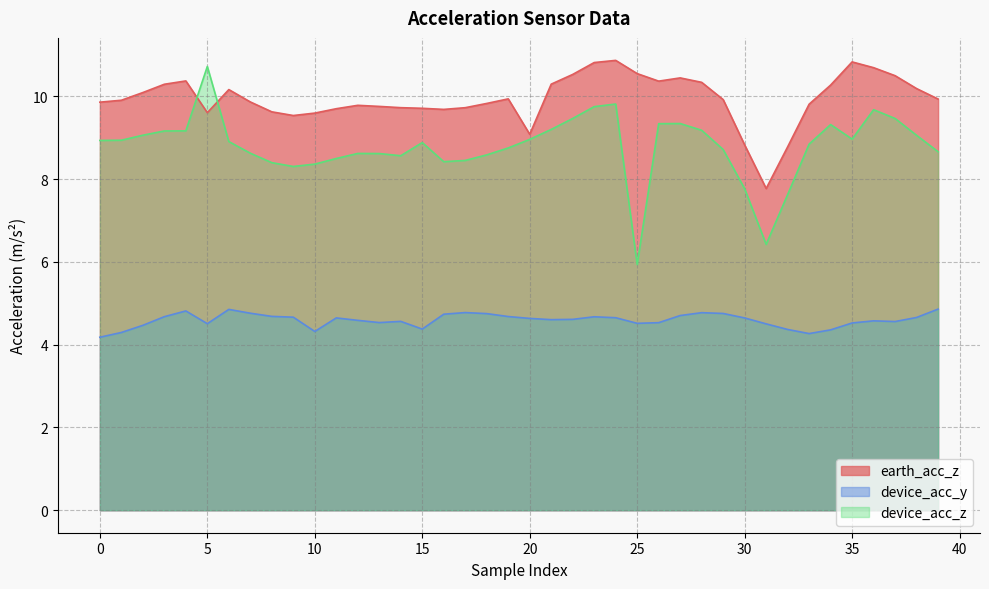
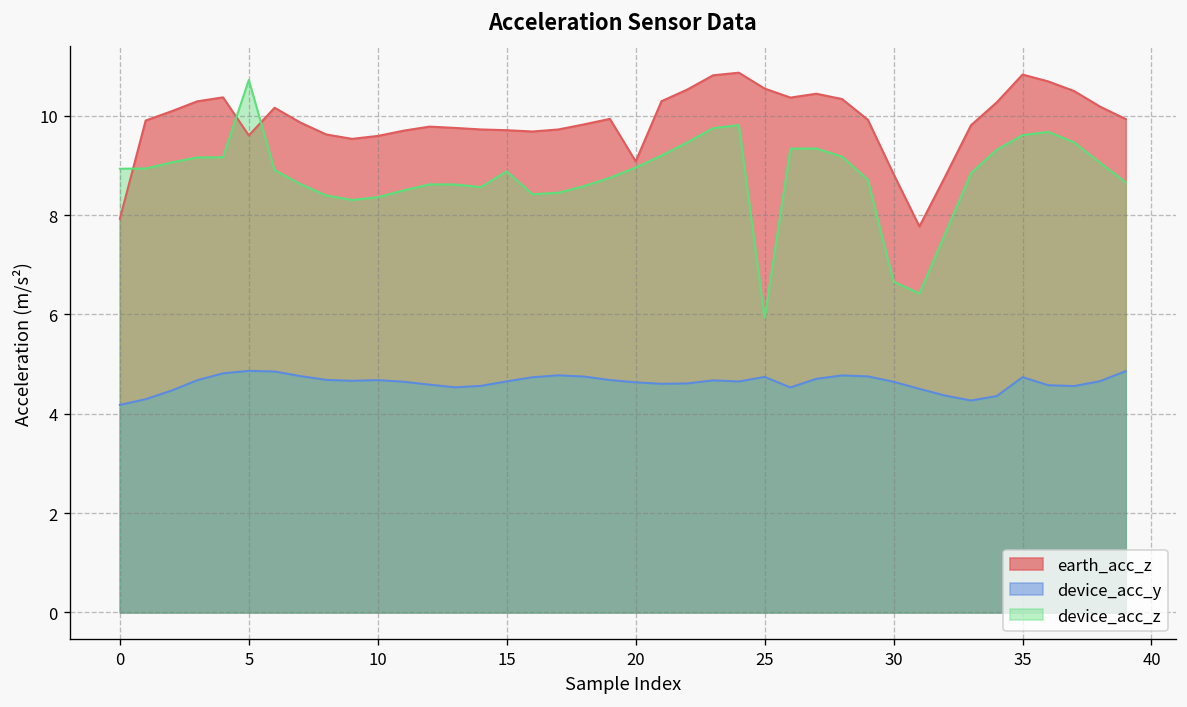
  {
    "earth_acc_z": {
-     "0": 9.9,
+     "0": 7.9,
      "5": 9.6,
      "10": 9.6,
      "15": 9.7,
      "20": 9.1,
      "25": 10.5,
      "30": 8.8,
      "35": 10.8
    },
    "device_acc_y": {
      "0": 4.2,
-     "5": 4.5,
-     "10": 4.3,
-     "15": 4.4,
+     "5": 4.9,
+     "10": 4.7,
+     "15": 4.7,
      "20": 4.6,
-     "25": 4.5,
+     "25": 4.7,
      "30": 4.6,
-     "35": 4.5
+     "35": 4.7
    },
    "device_acc_z": {
      "0": 8.9,
      "5": 10.7,
      "10": 8.4,
      "15": 8.9,
      "20": 9.0,
      "25": 5.9,
-     "30": 7.8,
-     "35": 9.0
+     "30": 6.7,
+     "35": 9.6
    }
  }
